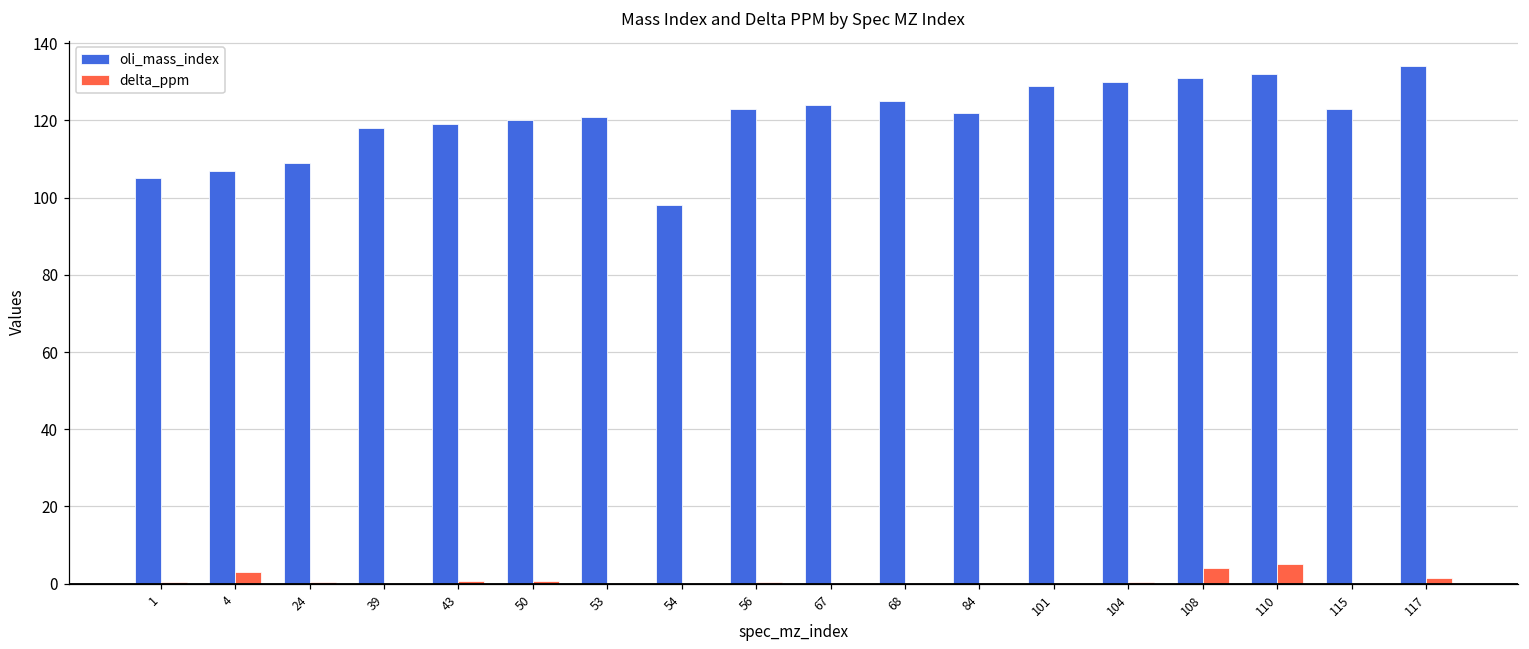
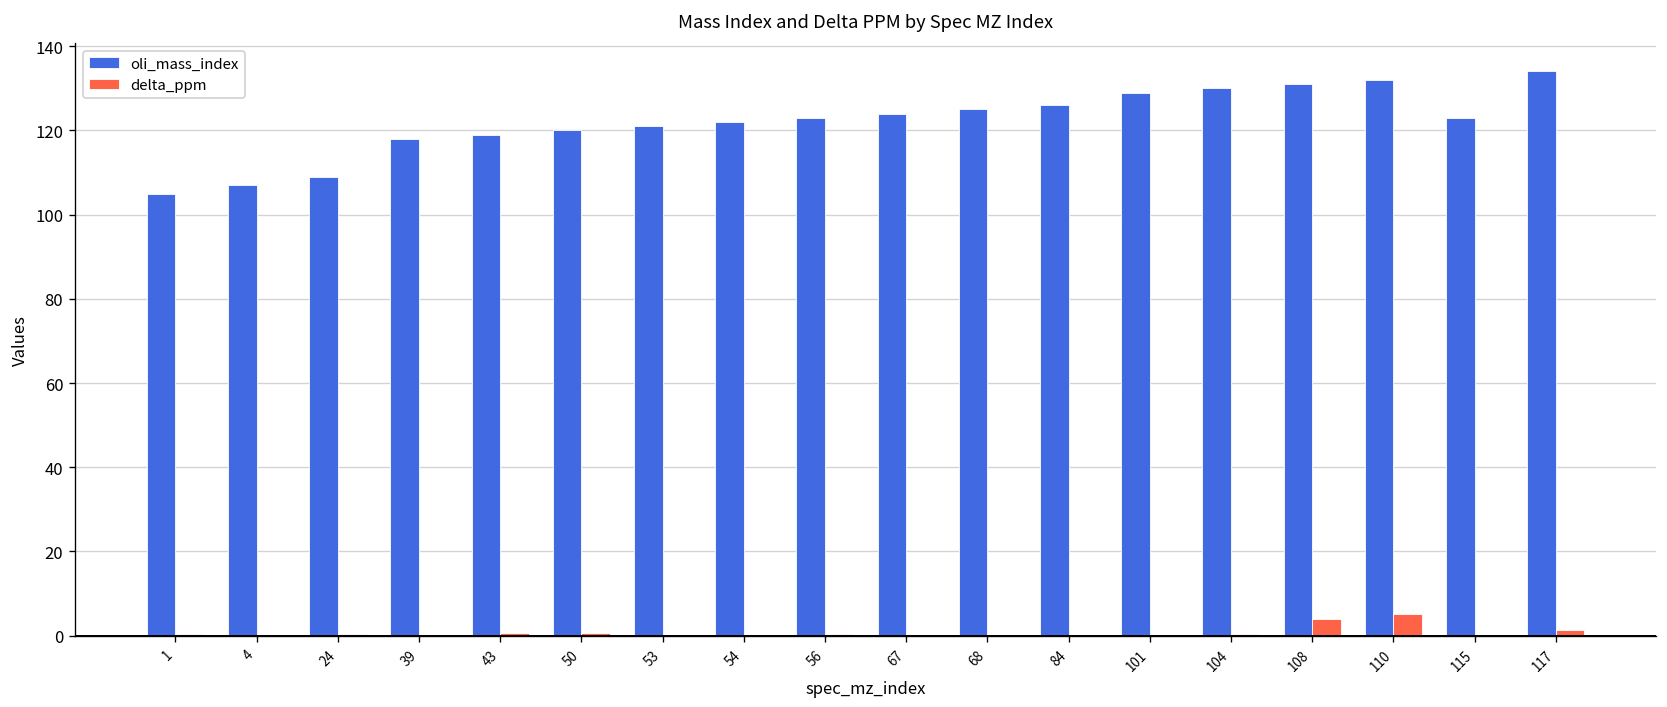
  {
    "oli_mass_index": {
      "1": 105,
      "4": 107,
      "24": 109,
      "39": 118,
      "43": 119,
      "50": 120,
      "53": 121,
-     "54": 98,
+     "54": 122,
      "56": 123,
      "67": 124,
      "68": 125,
-     "84": 122,
+     "84": 126,
      "101": 129,
      "104": 130,
      "108": 131,
      "110": 132,
      "115": 123,
      "117": 134
    },
    "delta_ppm": {
-     "4": 3,
+     "4": 0,
      "108": 4,
      "110": 5,
      "117": 1
    }
  }
